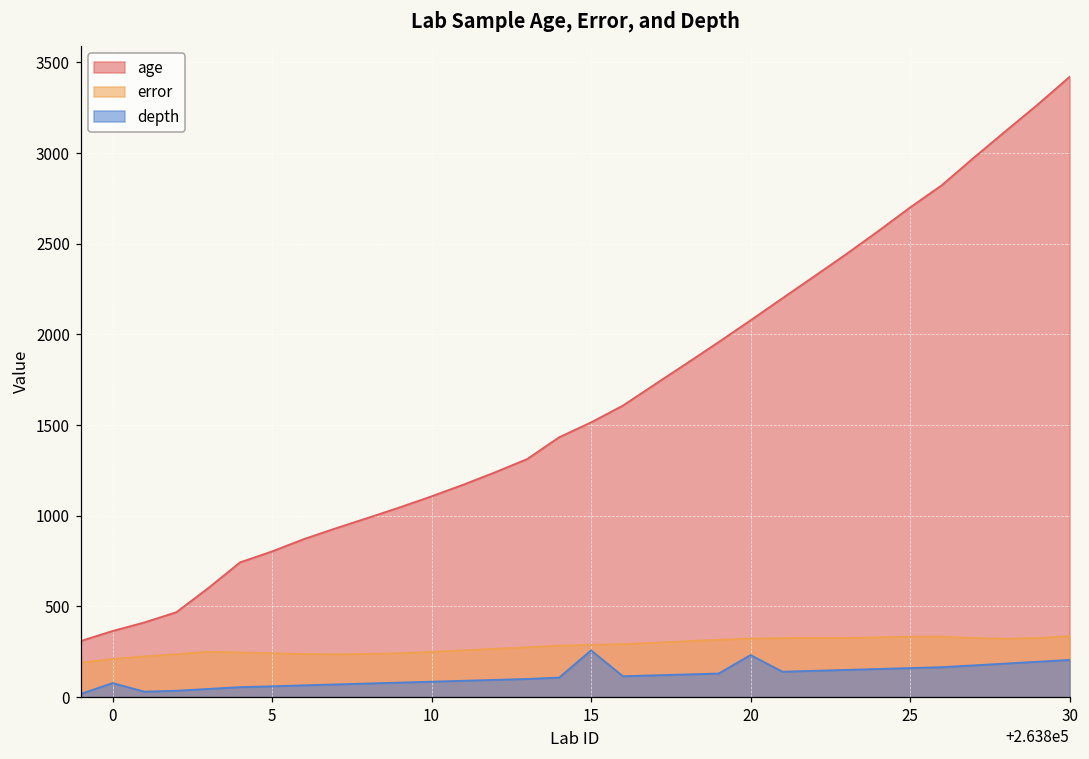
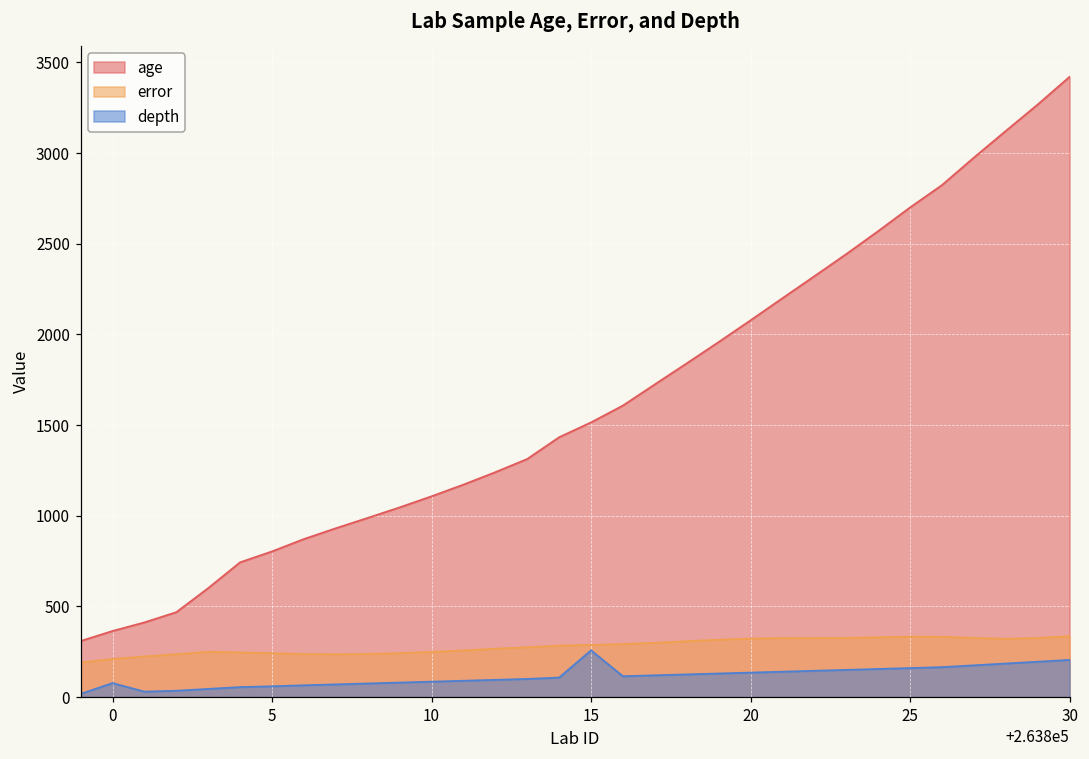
  {
    "depth": {
      "0": 80,
      "5": 60,
      "10": 90,
      "15": 260,
-     "20": 230,
+     "20": 140,
      "25": 160,
      "30": 210
    }
  }
